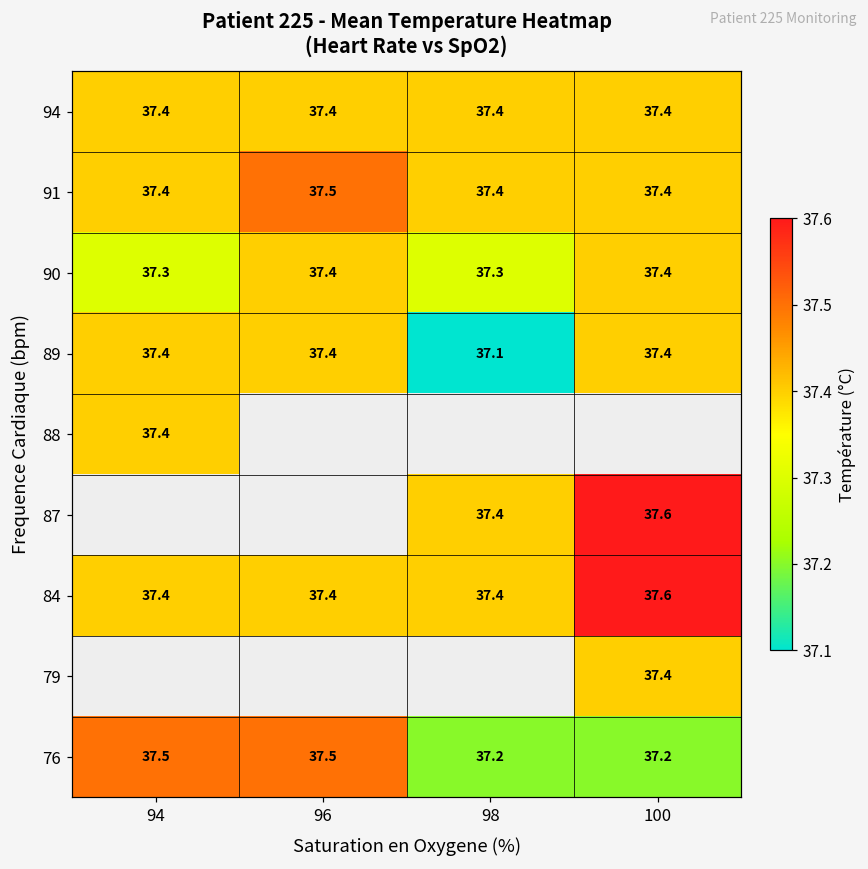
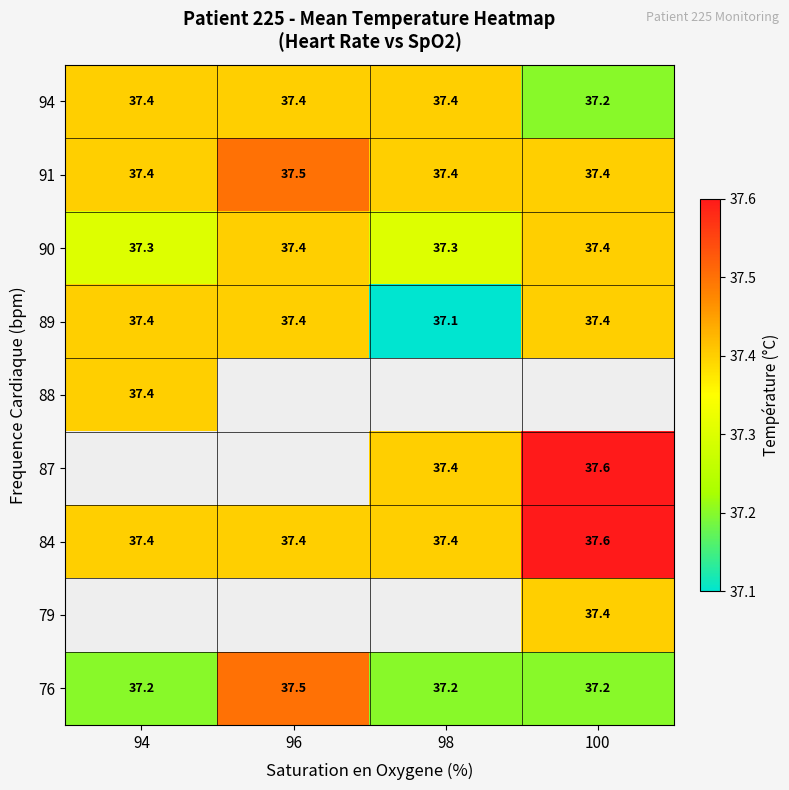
  {
    "94": {
      "94": 37.4,
      "96": 37.4,
      "98": 37.4,
-     "100": 37.4
+     "100": 37.2
    },
    "91": {
      "94": 37.4,
      "96": 37.5,
      "98": 37.4,
      "100": 37.4
    },
    "90": {
      "94": 37.3,
      "96": 37.4,
      "98": 37.3,
      "100": 37.4
    },
    "89": {
      "94": 37.4,
      "96": 37.4,
      "98": 37.1,
      "100": 37.4
    },
    "88": {
      "94": 37.4
    },
    "87": {
      "98": 37.4,
      "100": 37.6
    },
    "84": {
      "94": 37.4,
      "96": 37.4,
      "98": 37.4,
      "100": 37.6
    },
    "79": {
      "100": 37.4
    },
    "76": {
-     "94": 37.5,
+     "94": 37.2,
      "96": 37.5,
      "98": 37.2,
      "100": 37.2
    }
  }
